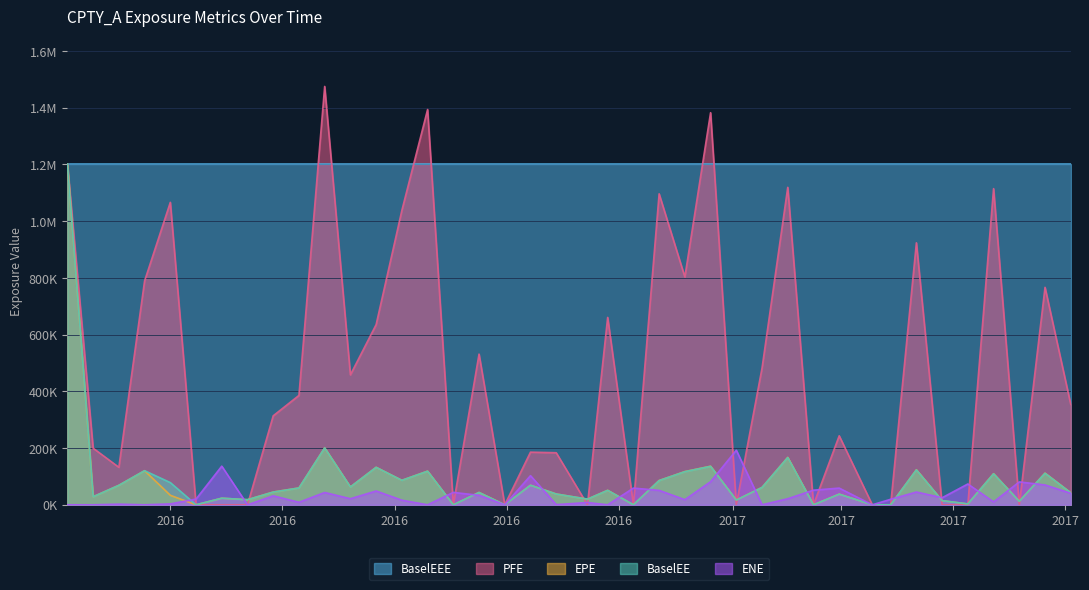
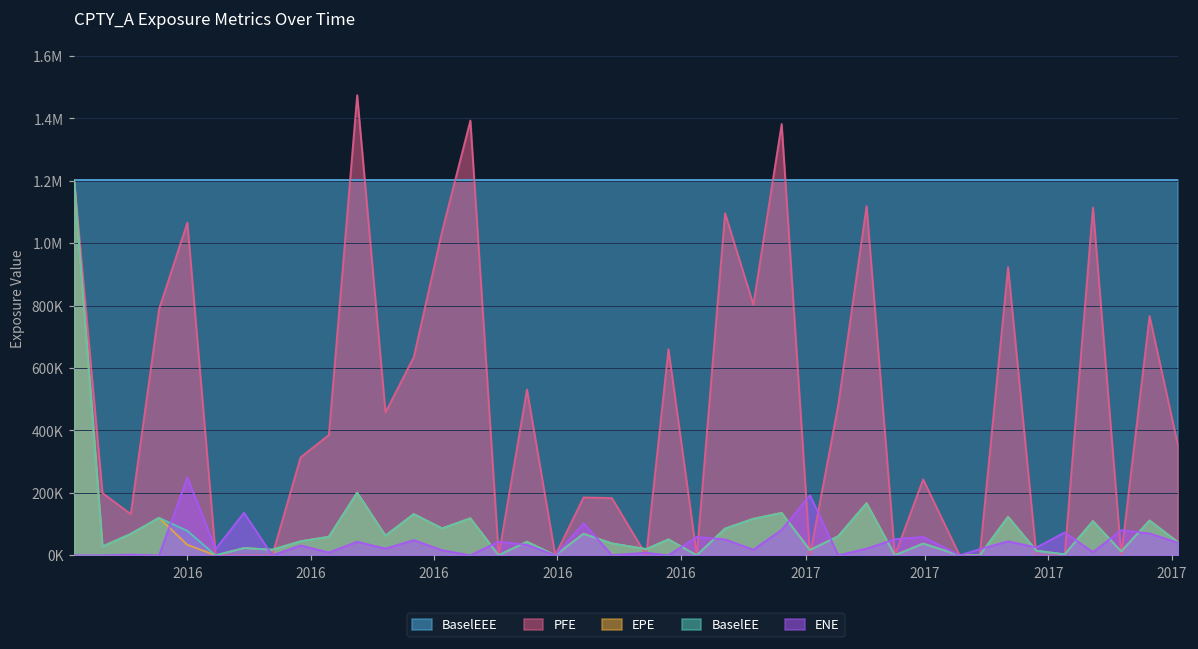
  {
    "PFE": {
      "2016": 1070000
    },
    "EPE": {
      "2016": 30000
    },
    "ENE": {
-     "2016": 0
+     "2016": 250000
    }
  }
